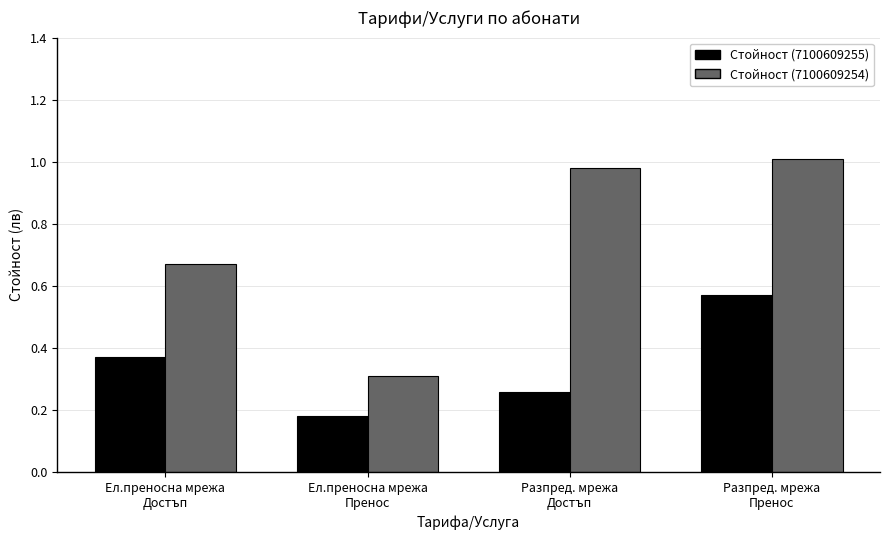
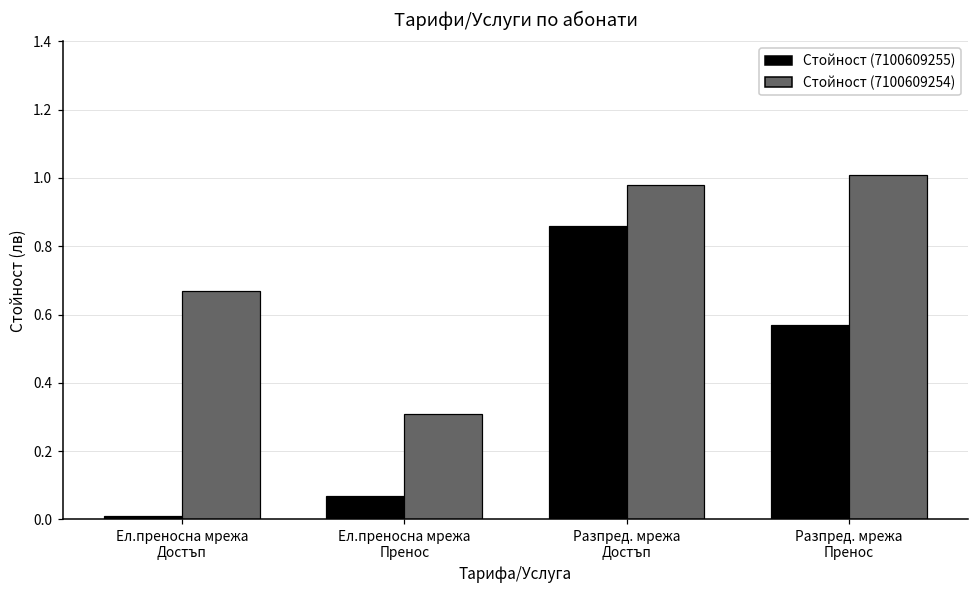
  {
    "Стойност (7100609255)": {
-     "Ел.преносна мрежа Достъп": 0.37,
-     "Ел.преносна мрежа Пренос": 0.18,
-     "Разпред. мрежа Достъп": 0.26,
+     "Ел.преносна мрежа Достъп": 0.01,
+     "Ел.преносна мрежа Пренос": 0.07,
+     "Разпред. мрежа Достъп": 0.86,
      "Разпред. мрежа Пренос": 0.57
    },
    "Стойност (7100609254)": {
      "Ел.преносна мрежа Достъп": 0.67,
      "Ел.преносна мрежа Пренос": 0.31,
      "Разпред. мрежа Достъп": 0.98,
      "Разпред. мрежа Пренос": 1.01
    }
  }
